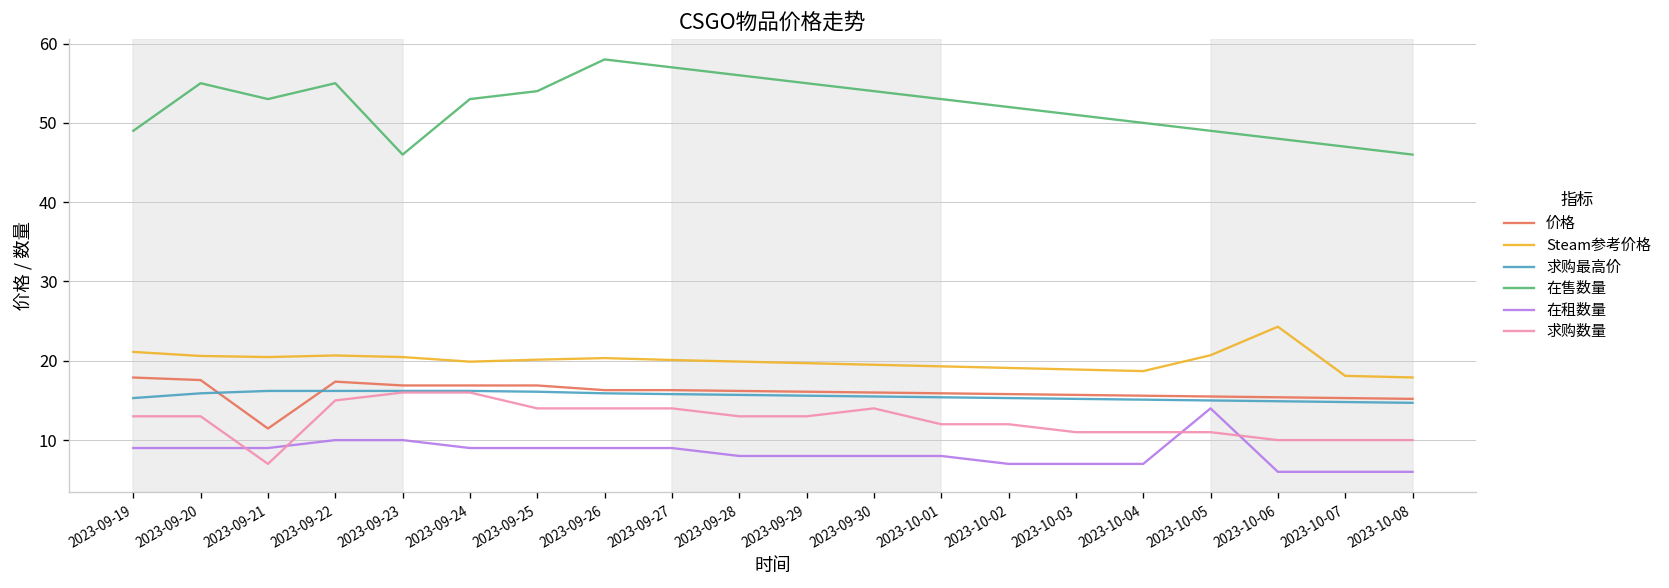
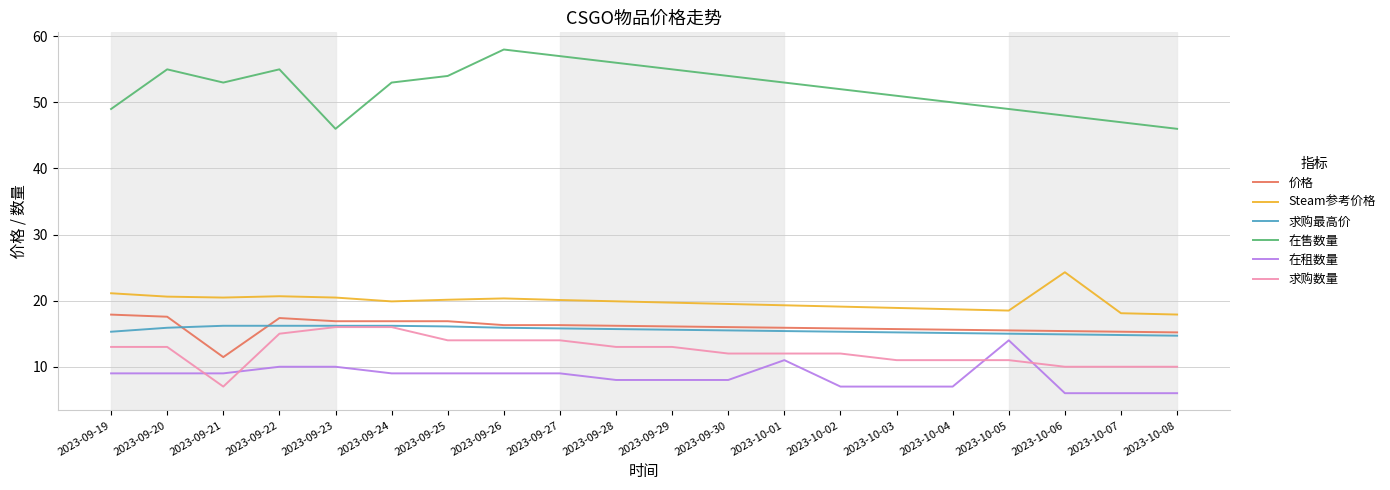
  {
    "价格": {
      "2023-09-19": 18,
      "2023-09-20": 18,
      "2023-09-21": 11,
      "2023-09-22": 17,
      "2023-09-23": 17,
      "2023-09-24": 17,
      "2023-09-25": 17,
      "2023-09-26": 16,
      "2023-09-27": 16,
      "2023-09-28": 16,
      "2023-09-29": 16,
      "2023-09-30": 16,
      "2023-10-01": 16,
      "2023-10-02": 16,
      "2023-10-03": 16,
      "2023-10-04": 16,
      "2023-10-05": 16,
      "2023-10-06": 15,
      "2023-10-07": 15,
      "2023-10-08": 15
    },
    "Steam参考价格": {
      "2023-09-19": 21,
      "2023-09-20": 21,
      "2023-09-21": 20,
      "2023-09-22": 21,
      "2023-09-23": 20,
      "2023-09-24": 20,
      "2023-09-25": 20,
      "2023-09-26": 20,
      "2023-09-27": 20,
      "2023-09-28": 20,
      "2023-09-29": 20,
      "2023-09-30": 20,
      "2023-10-01": 19,
      "2023-10-02": 19,
      "2023-10-03": 19,
      "2023-10-04": 19,
-     "2023-10-05": 21,
+     "2023-10-05": 19,
      "2023-10-06": 24,
      "2023-10-07": 18,
      "2023-10-08": 18
    },
    "求购最高价": {
      "2023-09-19": 15,
      "2023-09-20": 16,
      "2023-09-21": 16,
      "2023-09-22": 16,
      "2023-09-25": 16,
      "2023-09-26": 16,
      "2023-09-27": 16,
      "2023-09-28": 16,
      "2023-09-29": 16,
      "2023-09-30": 16,
      "2023-10-01": 15,
      "2023-10-02": 15,
      "2023-10-03": 15,
      "2023-10-04": 15,
      "2023-10-05": 15,
      "2023-10-06": 15,
      "2023-10-07": 15,
      "2023-10-08": 15
    },
    "在售数量": {
      "2023-09-19": 49,
      "2023-09-20": 55,
      "2023-09-21": 53,
      "2023-09-22": 55,
      "2023-09-23": 46,
      "2023-09-24": 53,
      "2023-09-25": 54,
      "2023-09-26": 58,
      "2023-09-27": 57,
      "2023-09-28": 56,
      "2023-09-29": 55,
      "2023-09-30": 54,
      "2023-10-01": 53,
      "2023-10-02": 52,
      "2023-10-03": 51,
      "2023-10-04": 50,
      "2023-10-05": 49,
      "2023-10-06": 48,
      "2023-10-07": 47,
      "2023-10-08": 46
    },
    "在租数量": {
      "2023-09-19": 9,
      "2023-09-20": 9,
      "2023-09-21": 9,
      "2023-09-22": 10,
      "2023-09-23": 10,
      "2023-09-24": 9,
      "2023-09-25": 9,
      "2023-09-26": 9,
      "2023-09-27": 9,
      "2023-09-28": 8,
      "2023-09-29": 8,
      "2023-09-30": 8,
-     "2023-10-01": 8,
+     "2023-10-01": 11,
      "2023-10-02": 7,
      "2023-10-03": 7,
      "2023-10-04": 7,
      "2023-10-05": 14,
      "2023-10-06": 6,
      "2023-10-07": 6,
      "2023-10-08": 6
    },
    "求购数量": {
      "2023-09-19": 13,
      "2023-09-20": 13,
      "2023-09-21": 7,
      "2023-09-22": 15,
      "2023-09-25": 14,
      "2023-09-26": 14,
      "2023-09-27": 14,
      "2023-09-28": 13,
      "2023-09-29": 13,
-     "2023-09-30": 14,
+     "2023-09-30": 12,
      "2023-10-01": 12,
      "2023-10-02": 12,
      "2023-10-03": 11,
      "2023-10-04": 11,
      "2023-10-05": 11,
      "2023-10-06": 10,
      "2023-10-07": 10,
      "2023-10-08": 10
    }
  }
